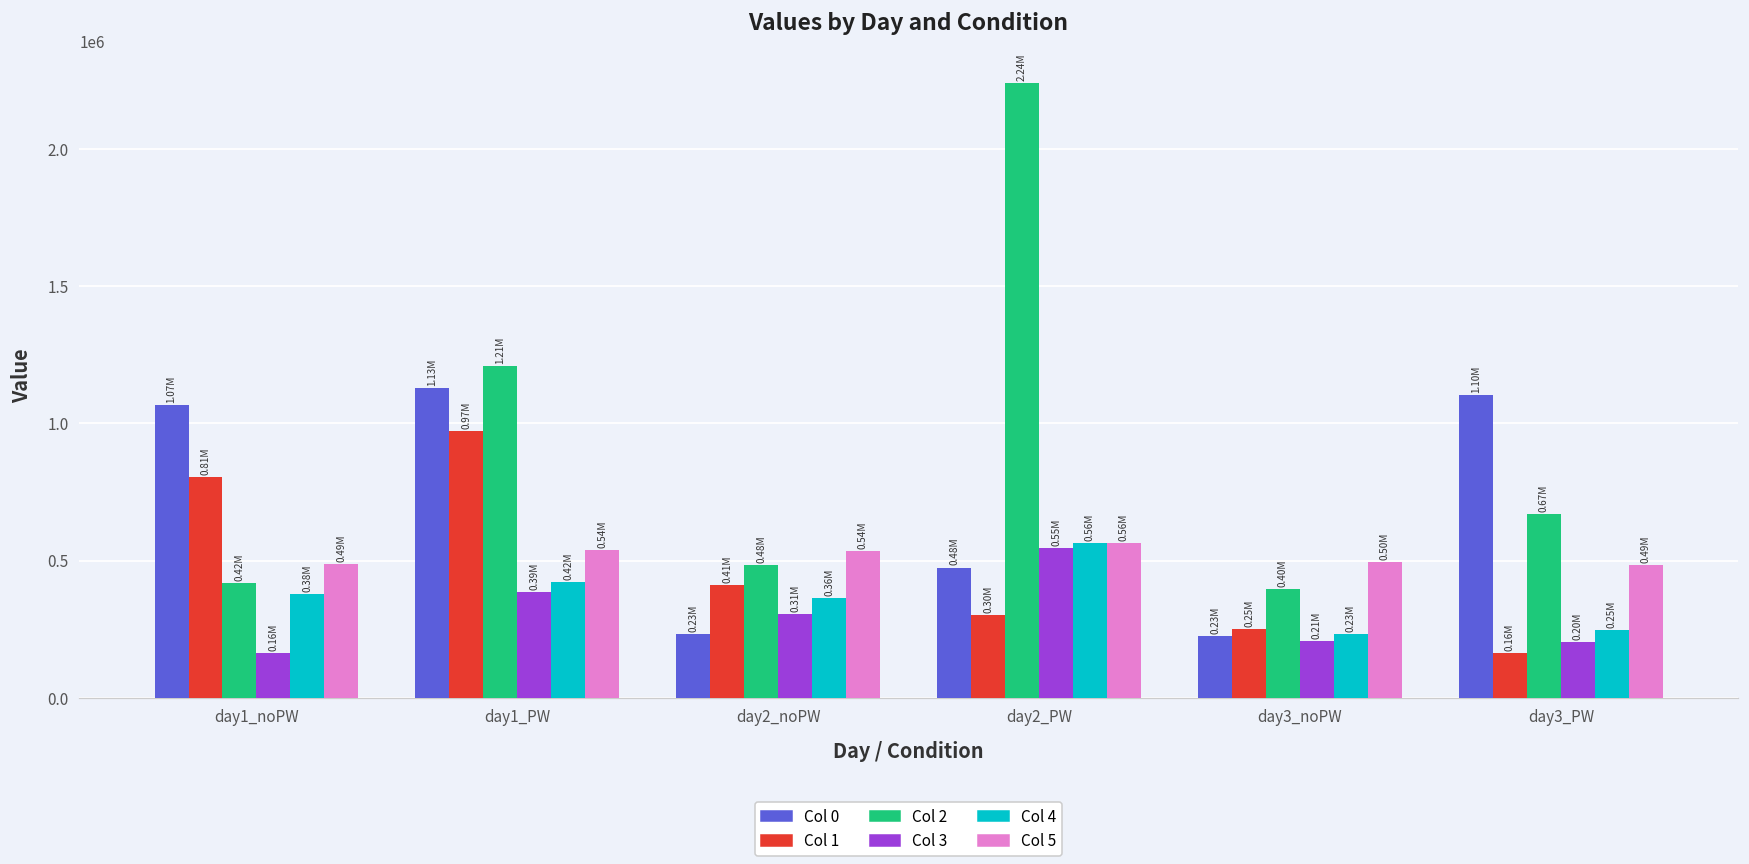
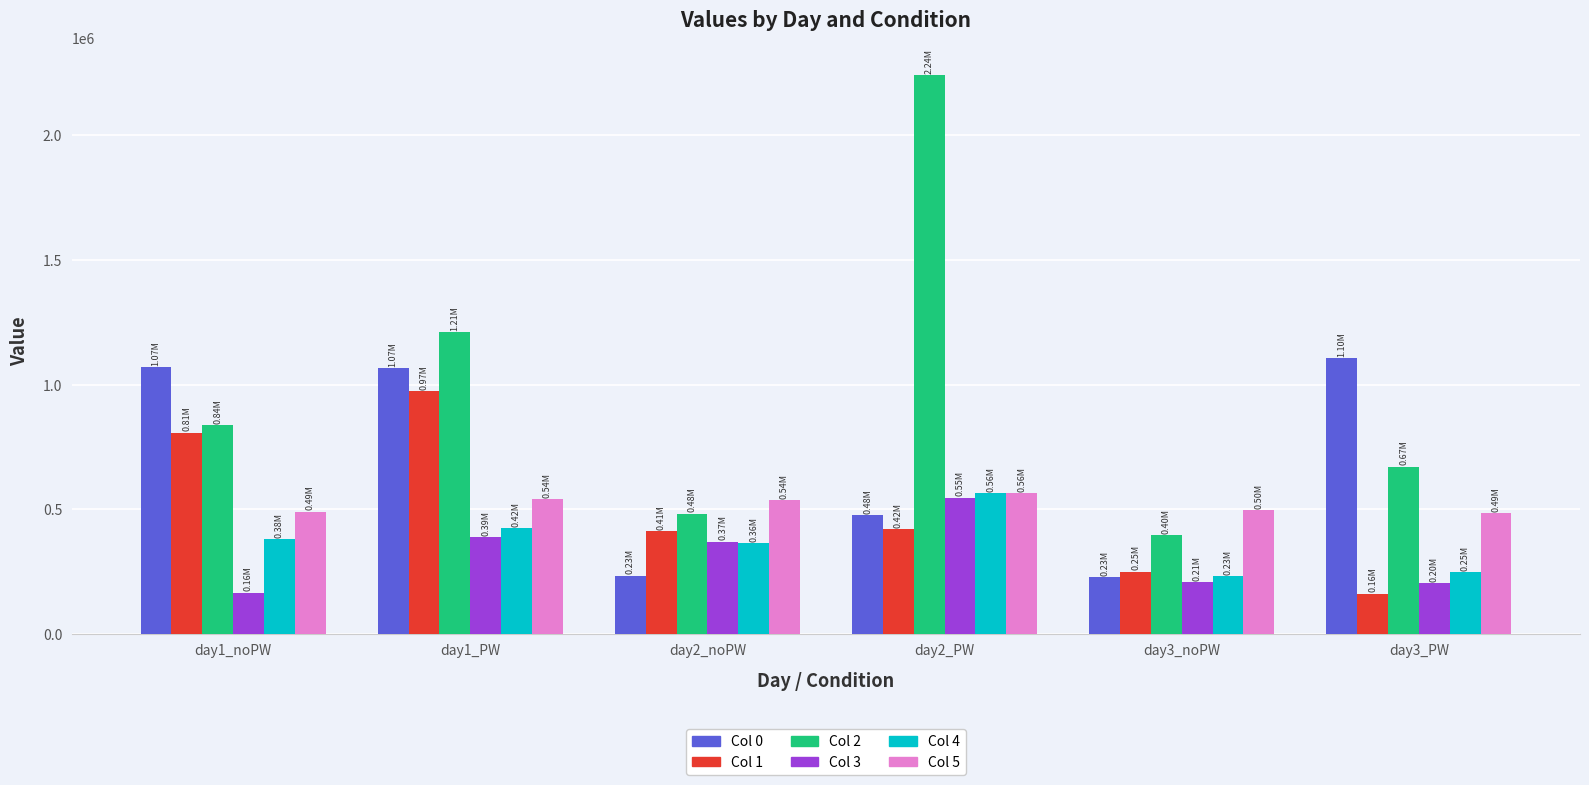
  {
    "Col 0": {
      "day1_noPW": "1.07M",
-     "day1_PW": "1.13M",
+     "day1_PW": "1.07M",
      "day2_noPW": "0.23M",
      "day2_PW": "0.48M",
      "day3_noPW": "0.23M",
      "day3_PW": "1.10M"
    },
    "Col 1": {
      "day1_noPW": "0.81M",
      "day1_PW": "0.97M",
      "day2_noPW": "0.41M",
-     "day2_PW": "0.30M",
+     "day2_PW": "0.42M",
      "day3_noPW": "0.25M",
      "day3_PW": "0.16M"
    },
    "Col 2": {
-     "day1_noPW": "0.42M",
+     "day1_noPW": "0.84M",
      "day1_PW": "1.21M",
      "day2_noPW": "0.48M",
      "day2_PW": "2.24M",
      "day3_noPW": "0.40M",
      "day3_PW": "0.67M"
    },
    "Col 3": {
      "day1_noPW": "0.16M",
      "day1_PW": "0.39M",
-     "day2_noPW": "0.31M",
+     "day2_noPW": "0.37M",
      "day2_PW": "0.55M",
      "day3_noPW": "0.21M",
      "day3_PW": "0.20M"
    },
    "Col 4": {
      "day1_noPW": "0.38M",
      "day1_PW": "0.42M",
      "day2_noPW": "0.36M",
      "day2_PW": "0.56M",
      "day3_noPW": "0.23M",
      "day3_PW": "0.25M"
    },
    "Col 5": {
      "day1_noPW": "0.49M",
      "day1_PW": "0.54M",
      "day2_noPW": "0.54M",
      "day2_PW": "0.56M",
      "day3_noPW": "0.50M",
      "day3_PW": "0.49M"
    }
  }
